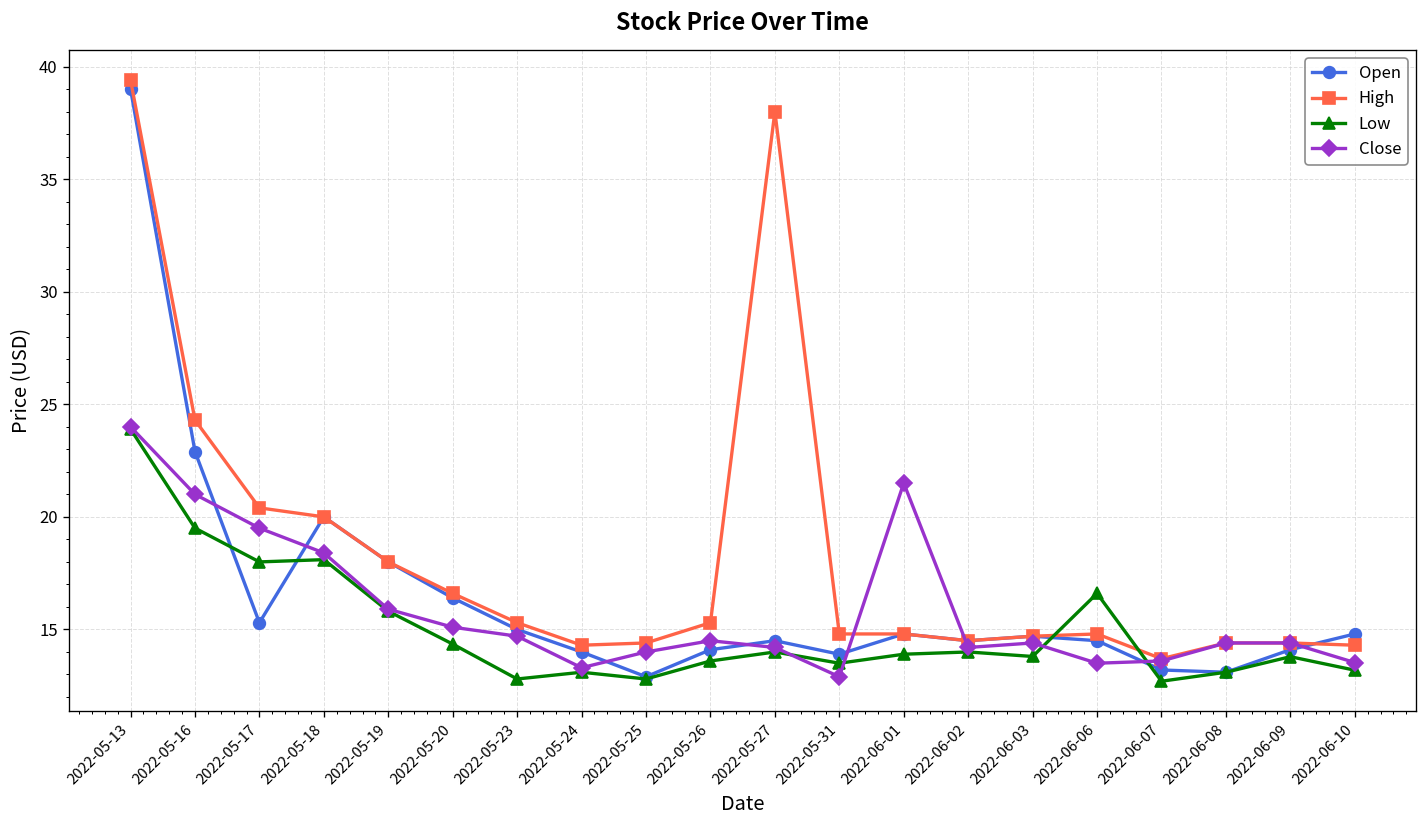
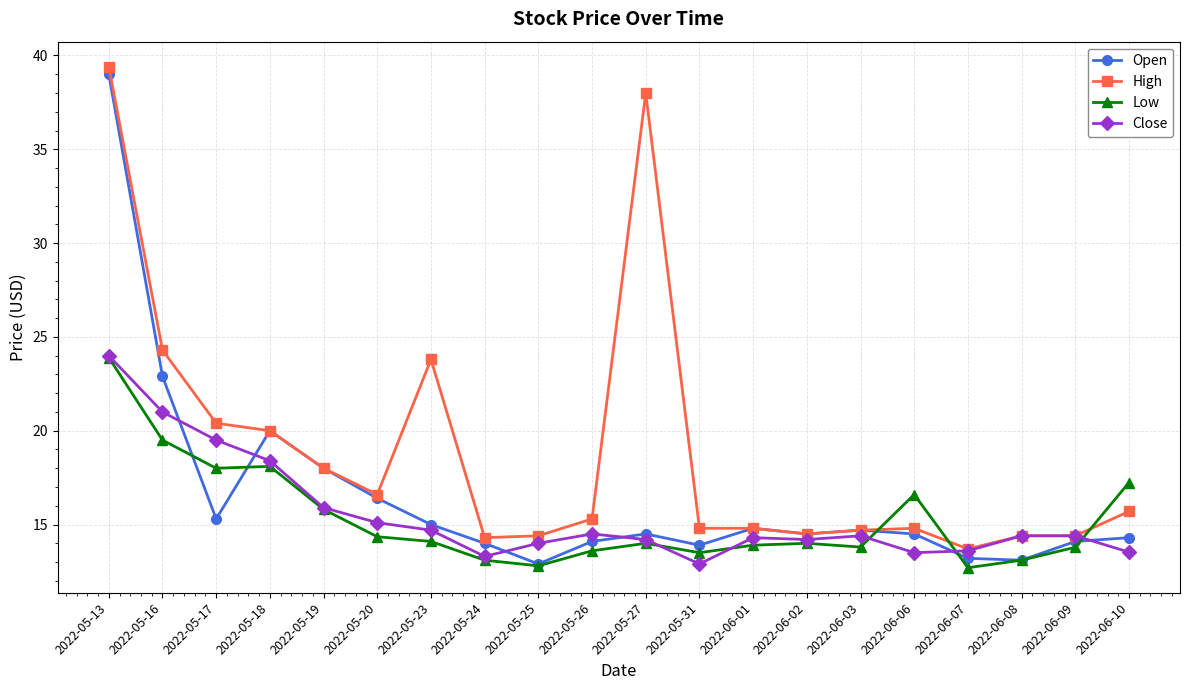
  {
    "Open": {
      "2022-05-13": 39.0,
      "2022-05-16": 22.9,
      "2022-05-17": 15.3,
      "2022-05-20": 16.4,
      "2022-05-23": 15.0,
      "2022-05-24": 14.0,
      "2022-05-26": 14.1,
      "2022-05-27": 14.5,
      "2022-05-31": 13.9,
      "2022-06-06": 14.5,
      "2022-06-07": 13.2,
      "2022-06-09": 14.1,
-     "2022-06-10": 14.8
+     "2022-06-10": 14.3
    },
    "High": {
      "2022-05-13": 39.4,
      "2022-05-16": 24.3,
      "2022-05-17": 20.4,
      "2022-05-20": 16.6,
-     "2022-05-23": 15.3,
+     "2022-05-23": 23.8,
      "2022-05-24": 14.3,
      "2022-05-25": 14.4,
      "2022-05-26": 15.3,
      "2022-05-27": 38.0,
      "2022-05-31": 14.8,
      "2022-06-06": 14.8,
-     "2022-06-10": 14.3
+     "2022-06-10": 15.7
    },
    "Low": {
      "2022-05-16": 19.5,
      "2022-05-17": 18.0,
      "2022-05-18": 18.1,
      "2022-05-20": 14.4,
-     "2022-05-23": 12.8,
+     "2022-05-23": 14.1,
      "2022-05-24": 13.1,
      "2022-05-26": 13.6,
      "2022-05-27": 14.0,
      "2022-05-31": 13.5,
      "2022-06-01": 13.9,
      "2022-06-02": 14.0,
      "2022-06-03": 13.8,
      "2022-06-06": 16.6,
      "2022-06-07": 12.7,
      "2022-06-09": 13.8,
-     "2022-06-10": 13.2
+     "2022-06-10": 17.2
    },
    "Close": {
      "2022-05-16": 21.0,
      "2022-05-17": 19.5,
      "2022-05-18": 18.4,
      "2022-05-20": 15.1,
      "2022-05-23": 14.7,
      "2022-05-24": 13.3,
      "2022-05-25": 14.0,
      "2022-05-26": 14.5,
      "2022-05-27": 14.2,
      "2022-05-31": 12.9,
-     "2022-06-01": 21.5,
+     "2022-06-01": 14.3,
      "2022-06-02": 14.2,
      "2022-06-03": 14.4,
      "2022-06-06": 13.5,
      "2022-06-10": 13.5
    }
  }
